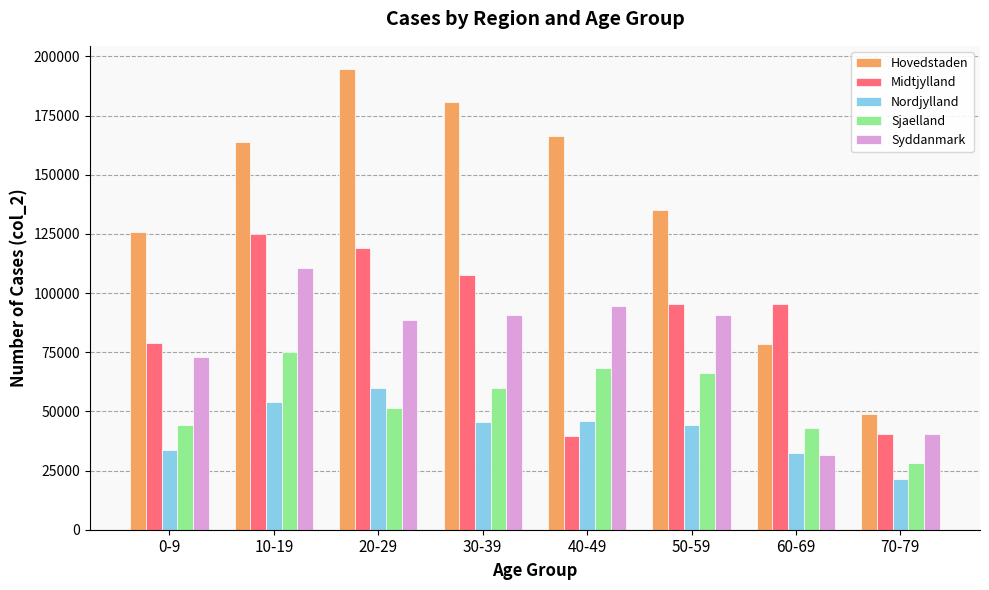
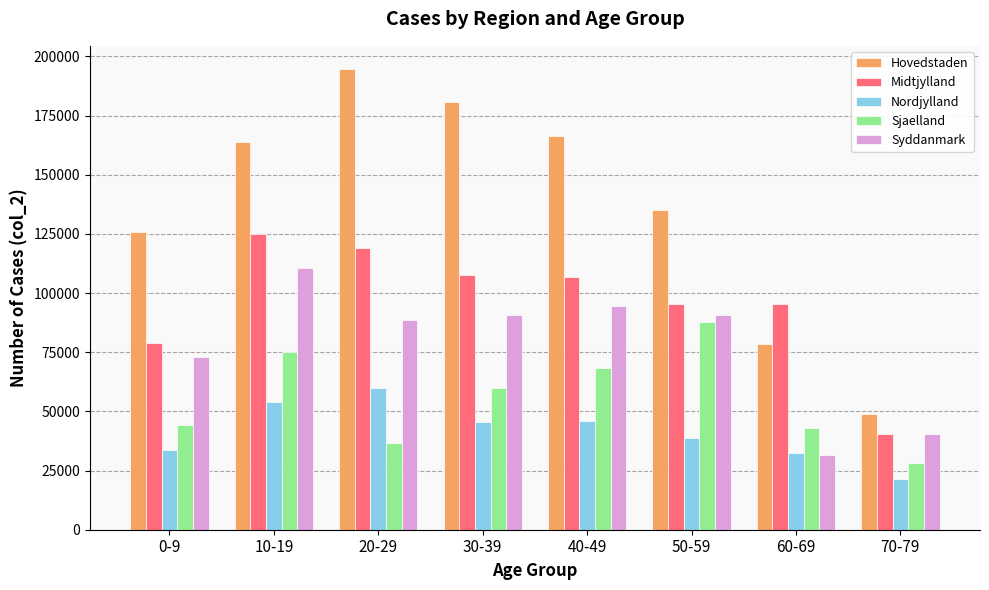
  {
    "Hovedstaden": {
      "0-9": 126000,
      "10-19": 164000,
      "20-29": 195000,
      "30-39": 181000,
      "40-49": 166000,
      "50-59": 135000,
      "60-69": 78000,
      "70-79": 49000
    },
    "Midtjylland": {
      "0-9": 79000,
      "10-19": 125000,
      "20-29": 119000,
      "30-39": 108000,
-     "40-49": 40000,
+     "40-49": 107000,
      "50-59": 95000,
      "60-69": 95000,
      "70-79": 41000
    },
    "Nordjylland": {
      "0-9": 34000,
      "10-19": 54000,
      "20-29": 60000,
      "30-39": 45000,
      "40-49": 46000,
-     "50-59": 44000,
+     "50-59": 39000,
      "60-69": 32000,
      "70-79": 22000
    },
    "Sjaelland": {
      "0-9": 44000,
      "10-19": 75000,
-     "20-29": 52000,
+     "20-29": 37000,
      "30-39": 60000,
      "40-49": 68000,
-     "50-59": 66000,
+     "50-59": 88000,
      "60-69": 43000,
      "70-79": 28000
    },
    "Syddanmark": {
      "0-9": 73000,
      "10-19": 110000,
      "20-29": 89000,
      "30-39": 91000,
      "40-49": 95000,
      "50-59": 91000,
      "60-69": 32000,
      "70-79": 40000
    }
  }
